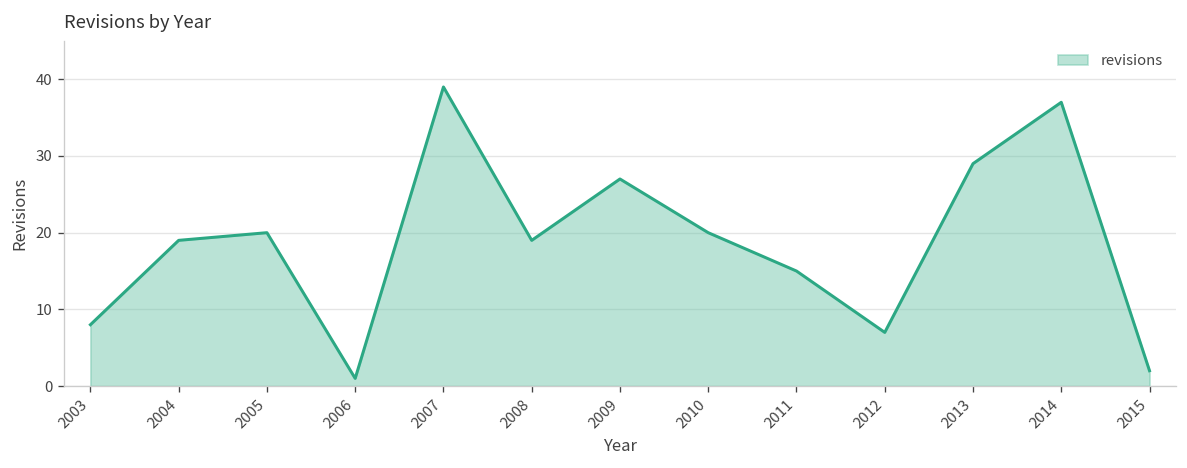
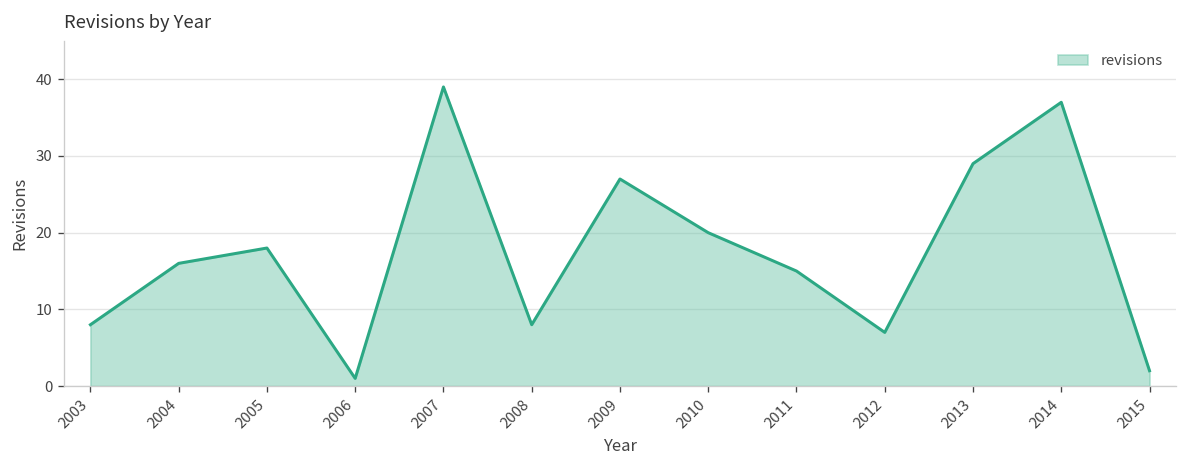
  {
    "2003": 8,
-   "2004": 19,
-   "2005": 20,
+   "2004": 16,
+   "2005": 18,
    "2006": 1,
    "2007": 39,
-   "2008": 19,
+   "2008": 8,
    "2009": 27,
    "2010": 20,
    "2011": 15,
    "2012": 7,
    "2013": 29,
    "2014": 37,
    "2015": 2
  }
